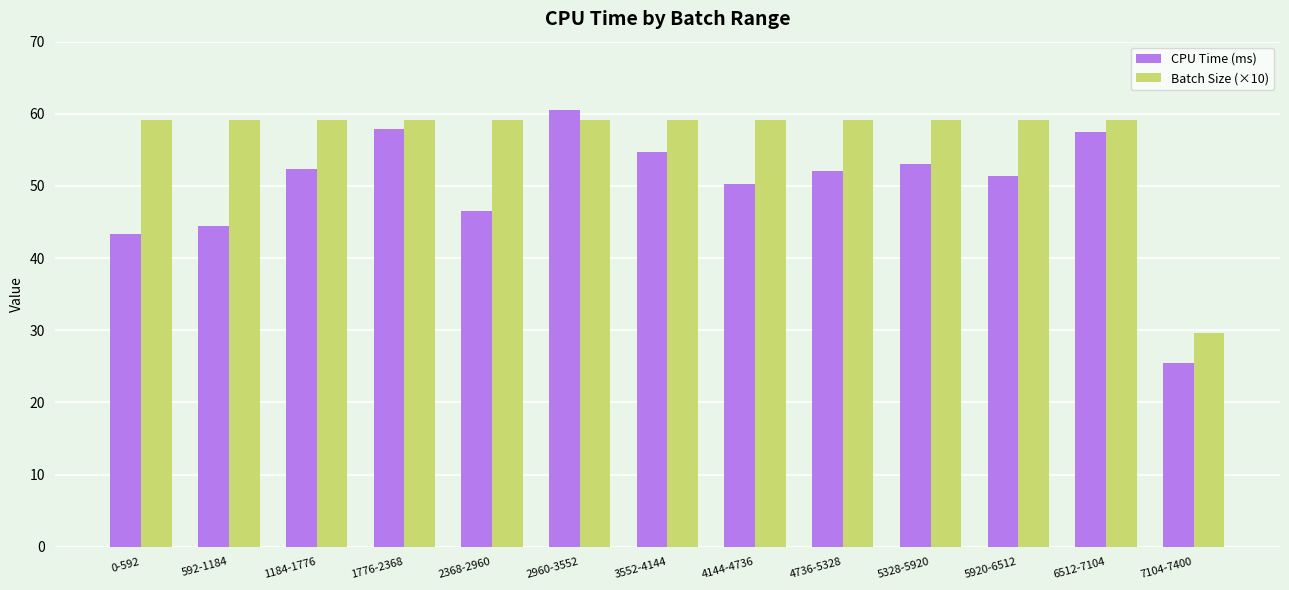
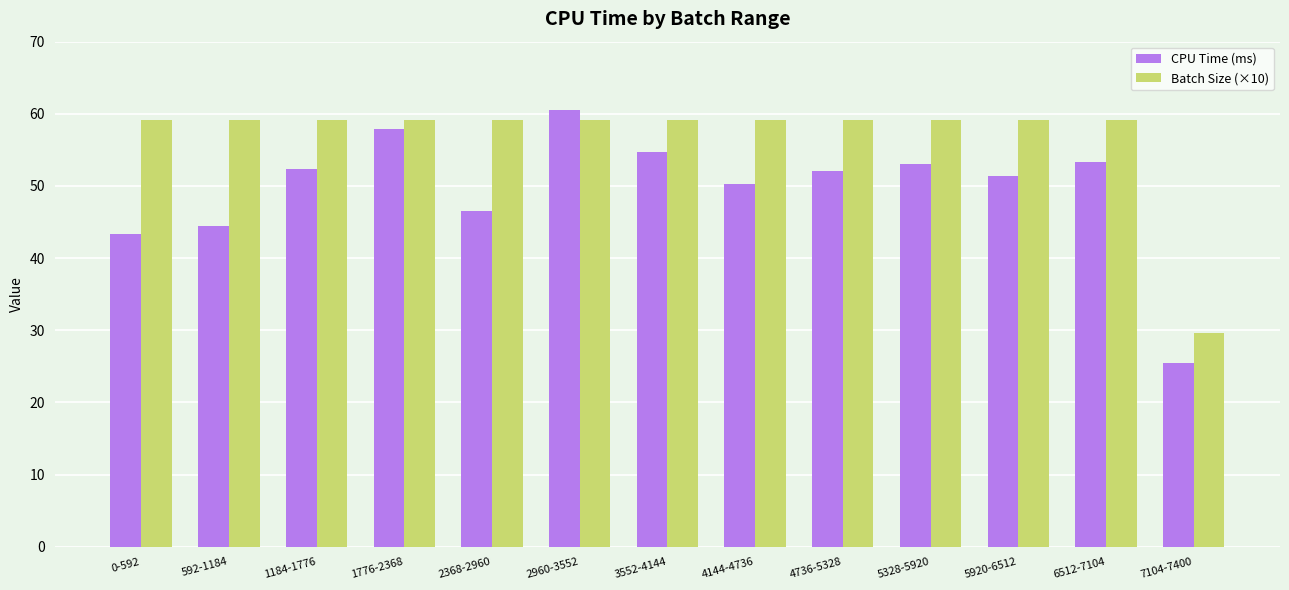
  {
    "CPU Time (ms)": {
      "0-592": 43,
      "592-1184": 44,
      "1184-1776": 52,
      "1776-2368": 58,
      "2368-2960": 46,
      "2960-3552": 60,
      "3552-4144": 55,
      "4144-4736": 50,
      "4736-5328": 52,
      "5328-5920": 53,
      "5920-6512": 51,
-     "6512-7104": 58,
+     "6512-7104": 53,
      "7104-7400": 26
    },
    "Batch Size (×10)": {
      "0-592": 59,
      "592-1184": 59,
      "1184-1776": 59,
      "1776-2368": 59,
      "2368-2960": 59,
      "2960-3552": 59,
      "3552-4144": 59,
      "4144-4736": 59,
      "4736-5328": 59,
      "5328-5920": 59,
      "5920-6512": 59,
      "6512-7104": 59,
      "7104-7400": 30
    }
  }
